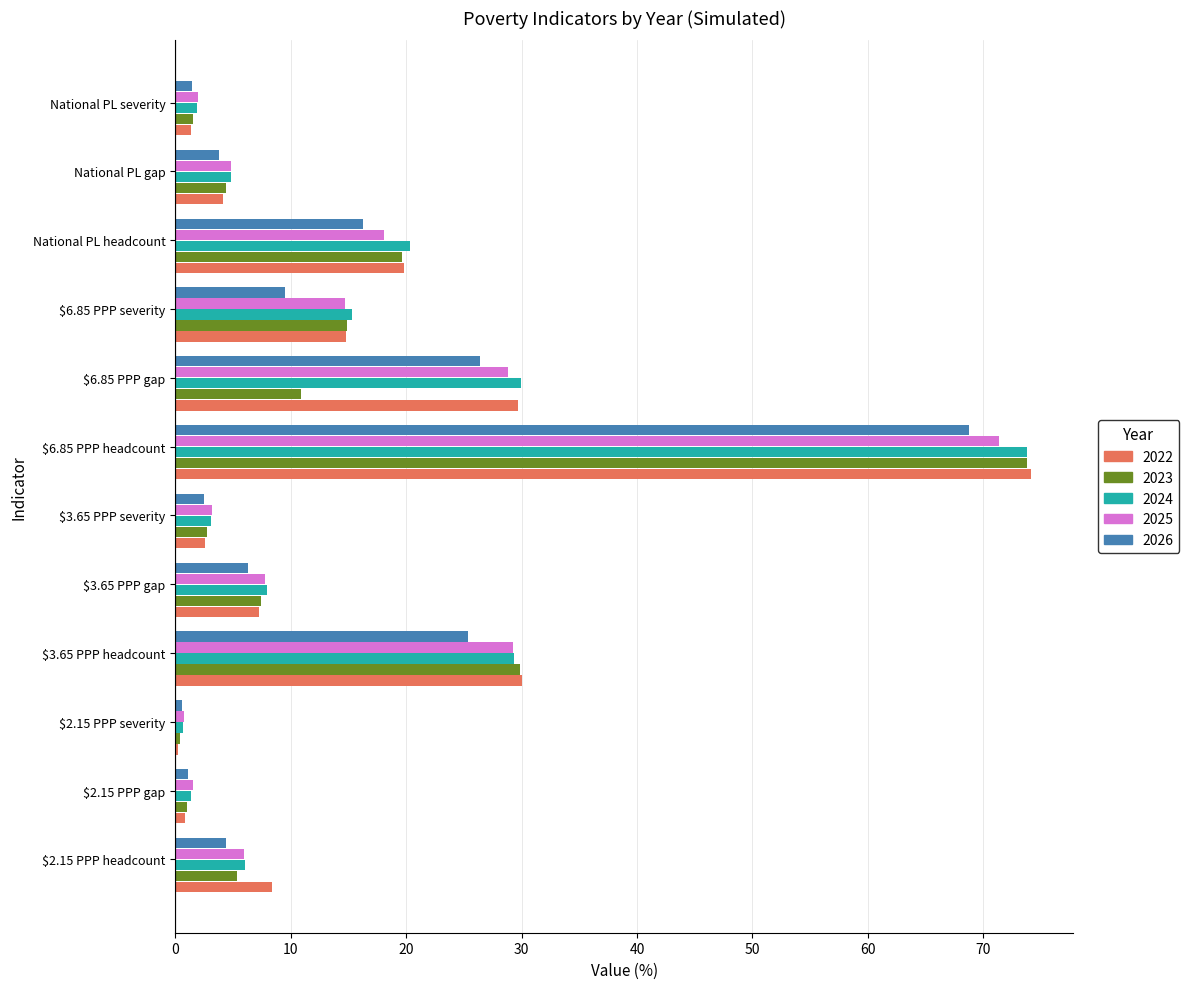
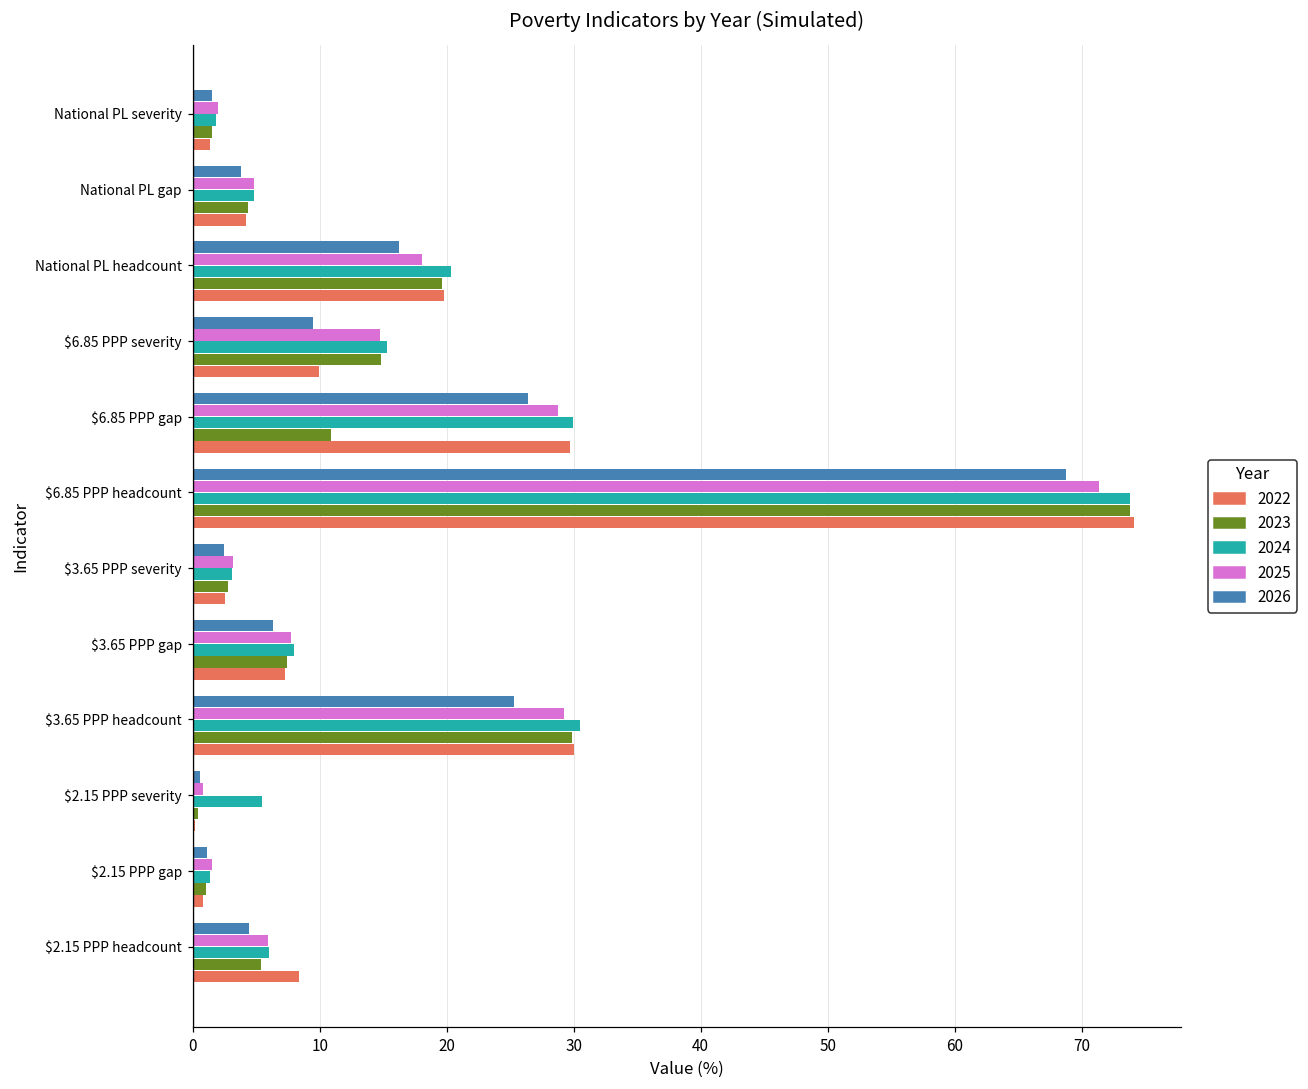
  {
    "2022": {
      "National PL severity": 1.3,
      "National PL gap": 4.2,
      "National PL headcount": 19.8,
-     "$6.85 PPP severity": 14.8,
+     "$6.85 PPP severity": 9.9,
      "$6.85 PPP gap": 29.7,
      "$6.85 PPP headcount": 74.1,
      "$3.65 PPP severity": 2.5,
      "$3.65 PPP gap": 7.3,
      "$3.65 PPP headcount": 30.0,
      "$2.15 PPP severity": 0.2,
      "$2.15 PPP gap": 0.8,
      "$2.15 PPP headcount": 8.4
    },
    "2023": {
      "National PL severity": 1.5,
      "National PL gap": 4.4,
      "National PL headcount": 19.7,
      "$6.85 PPP severity": 14.8,
      "$6.85 PPP gap": 10.9,
      "$6.85 PPP headcount": 73.8,
      "$3.65 PPP severity": 2.7,
      "$3.65 PPP gap": 7.5,
      "$3.65 PPP headcount": 29.9,
      "$2.15 PPP severity": 0.4,
      "$2.15 PPP gap": 1.0,
      "$2.15 PPP headcount": 5.4
    },
    "2024": {
      "National PL severity": 1.9,
      "National PL gap": 4.8,
      "National PL headcount": 20.3,
      "$6.85 PPP severity": 15.3,
      "$6.85 PPP gap": 30.0,
      "$6.85 PPP headcount": 73.8,
      "$3.65 PPP severity": 3.1,
      "$3.65 PPP gap": 7.9,
-     "$3.65 PPP headcount": 29.3,
-     "$2.15 PPP severity": 0.7,
+     "$3.65 PPP headcount": 30.5,
+     "$2.15 PPP severity": 5.4,
      "$2.15 PPP gap": 1.4,
      "$2.15 PPP headcount": 6.0
    },
    "2025": {
      "National PL severity": 2.0,
      "National PL gap": 4.8,
      "National PL headcount": 18.1,
      "$6.85 PPP severity": 14.7,
      "$6.85 PPP gap": 28.8,
      "$6.85 PPP headcount": 71.3,
      "$3.65 PPP severity": 3.2,
      "$3.65 PPP gap": 7.8,
      "$3.65 PPP headcount": 29.3,
      "$2.15 PPP severity": 0.8,
      "$2.15 PPP gap": 1.5,
      "$2.15 PPP headcount": 6.0
    },
    "2026": {
      "National PL severity": 1.5,
      "National PL gap": 3.8,
      "National PL headcount": 16.2,
      "$6.85 PPP severity": 9.5,
      "$6.85 PPP gap": 26.4,
      "$6.85 PPP headcount": 68.7,
      "$3.65 PPP severity": 2.5,
      "$3.65 PPP gap": 6.3,
      "$3.65 PPP headcount": 25.3,
      "$2.15 PPP severity": 0.6,
      "$2.15 PPP gap": 1.1,
      "$2.15 PPP headcount": 4.4
    }
  }
